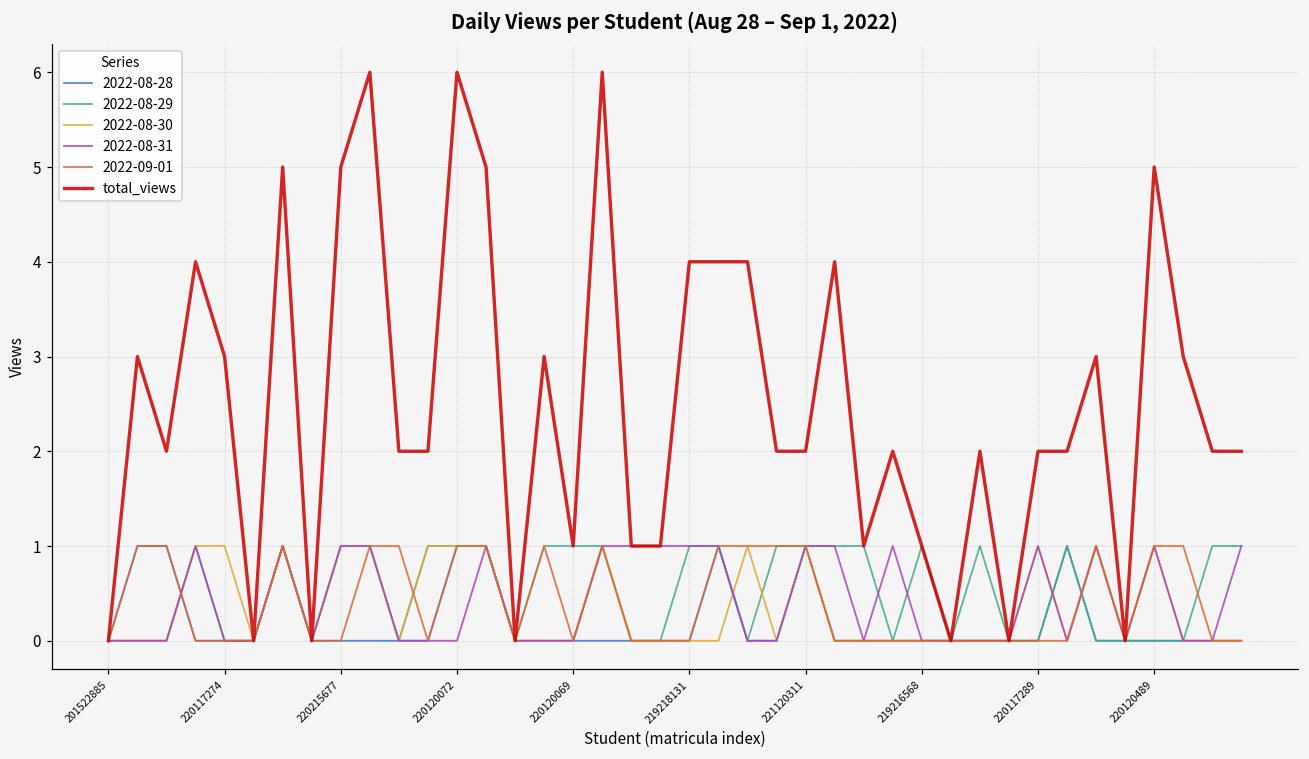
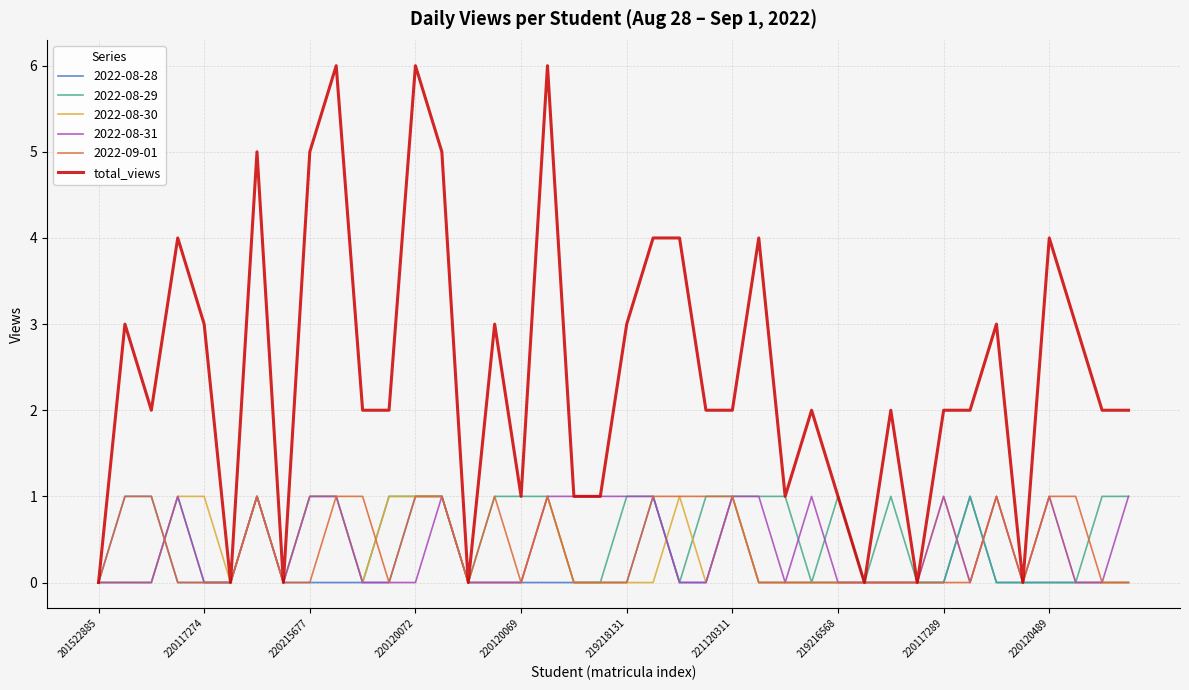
  {
    "2022-08-30": {
      "220117274": 1
    },
    "2022-08-31": {
      "220120072": 0
    },
    "total_views": {
      "220117274": 3,
      "220215677": 5,
      "220120072": 6,
-     "219218131": 4,
+     "219218131": 3,
      "221120311": 2,
      "220117289": 2,
-     "220120489": 5
+     "220120489": 4
    }
  }
